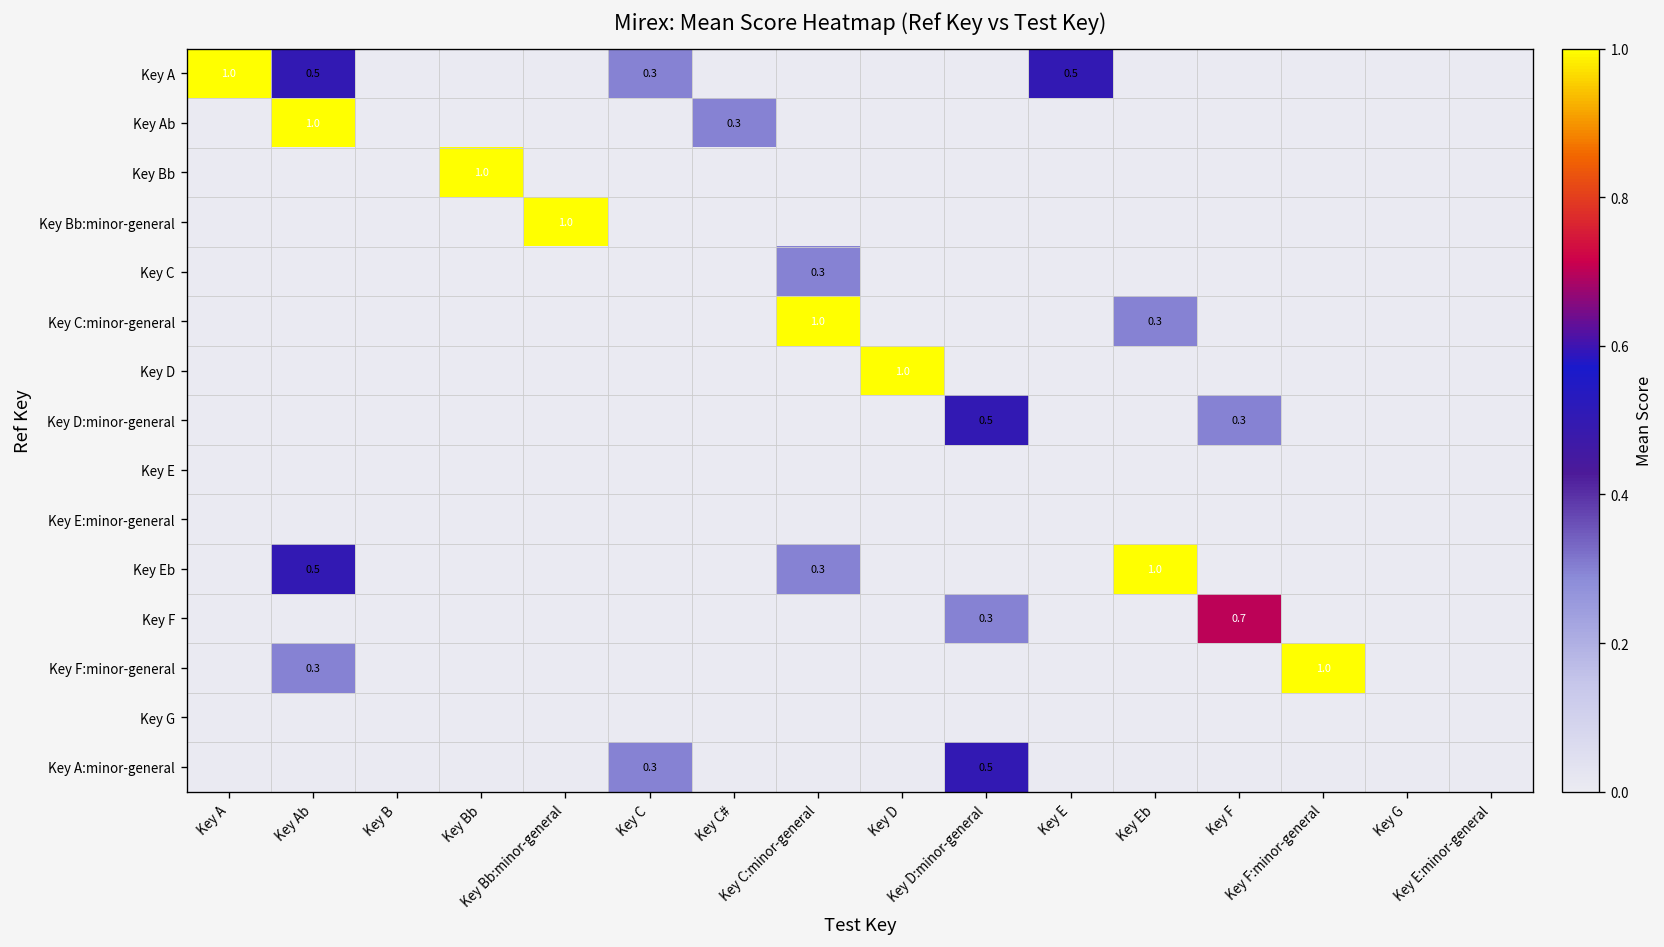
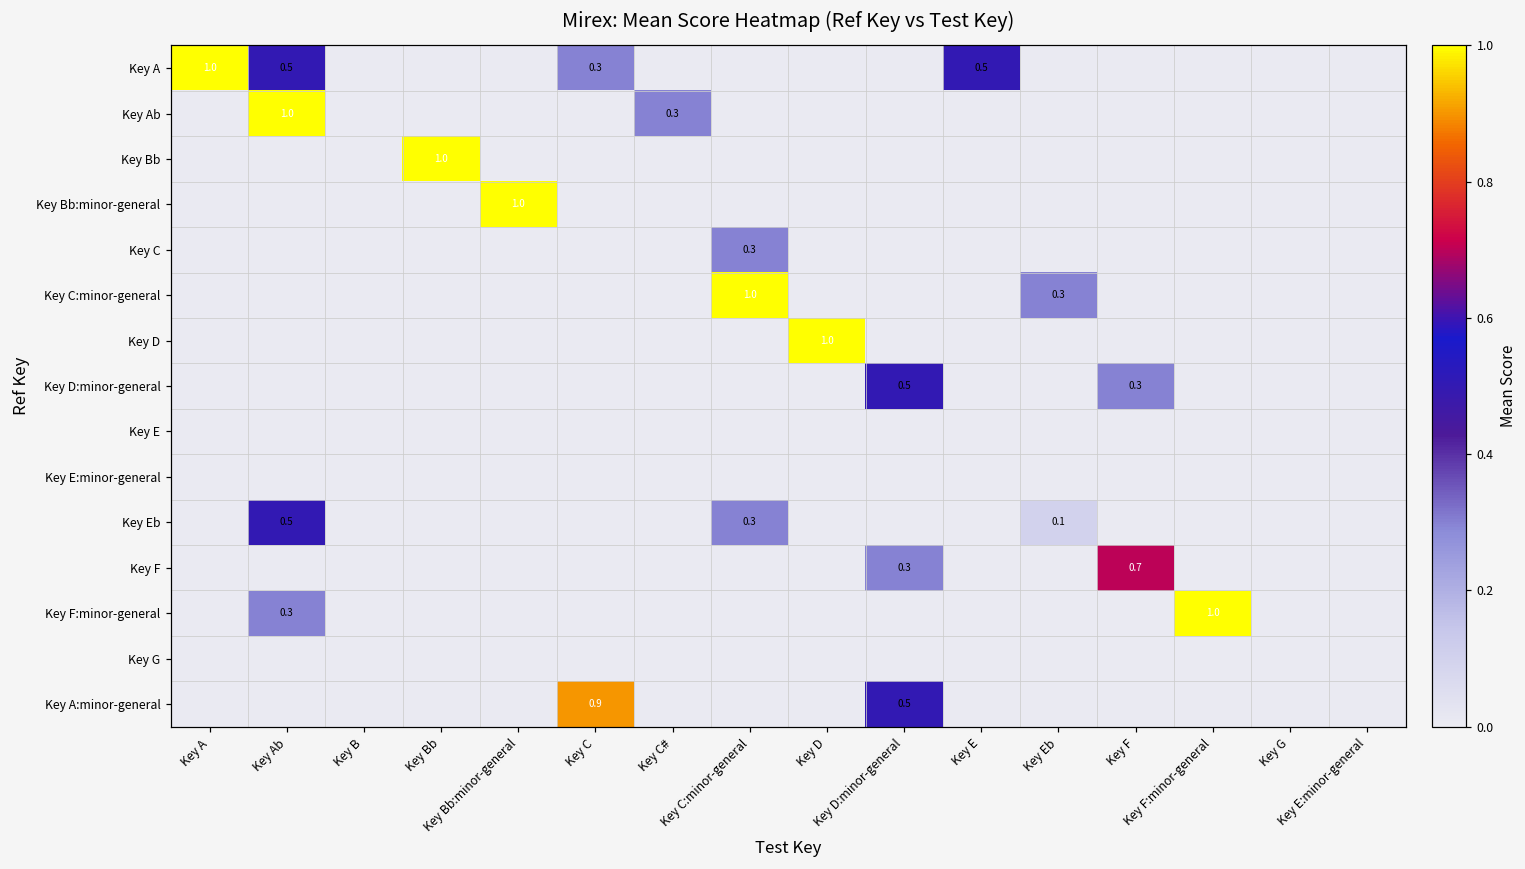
  {
    "Key A": {
      "Key A": 1.0,
      "Key Ab": 0.5,
      "Key C": 0.3,
      "Key E": 0.5
    },
    "Key Ab": {
      "Key Ab": 1.0,
      "Key C#": 0.3
    },
    "Key Bb": {
      "Key Bb": 1.0
    },
    "Key Bb:minor-general": {
      "Key Bb:minor-general": 1.0
    },
    "Key C": {
      "Key C:minor-general": 0.3
    },
    "Key C:minor-general": {
      "Key C:minor-general": 1.0,
      "Key Eb": 0.3
    },
    "Key D": {
      "Key D": 1.0
    },
    "Key D:minor-general": {
      "Key D:minor-general": 0.5,
      "Key F": 0.3
    },
    "Key Eb": {
      "Key Ab": 0.5,
      "Key C:minor-general": 0.3,
-     "Key Eb": 1.0
+     "Key Eb": 0.1
    },
    "Key F": {
      "Key D:minor-general": 0.3,
      "Key F": 0.7
    },
    "Key F:minor-general": {
      "Key Ab": 0.3,
      "Key F:minor-general": 1.0
    },
    "Key A:minor-general": {
-     "Key C": 0.3,
+     "Key C": 0.9,
      "Key D:minor-general": 0.5
    }
  }
